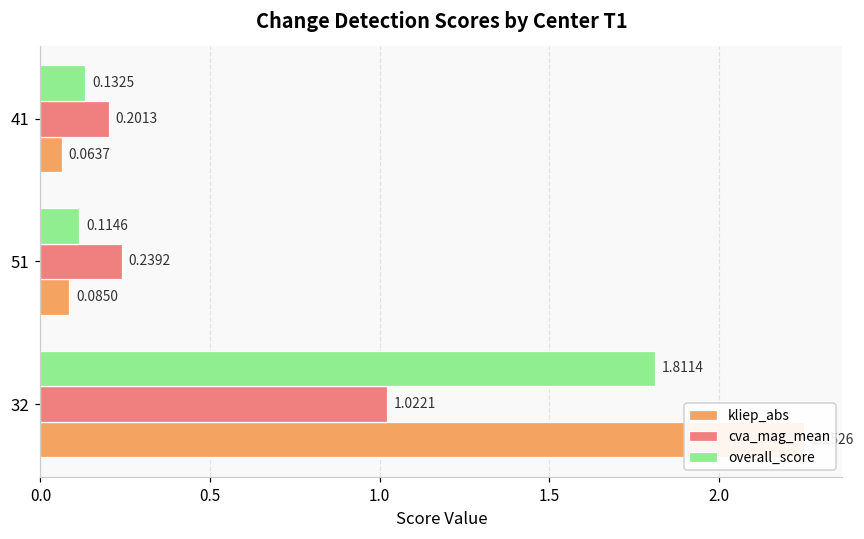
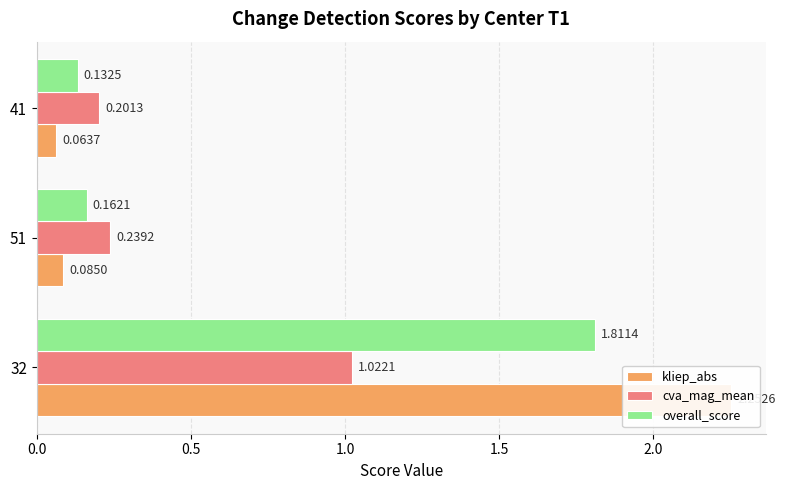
  {
    "overall_score": {
      "41": 0.1325,
-     "51": 0.1146,
+     "51": 0.1621,
      "32": 1.8114
    }
  }
